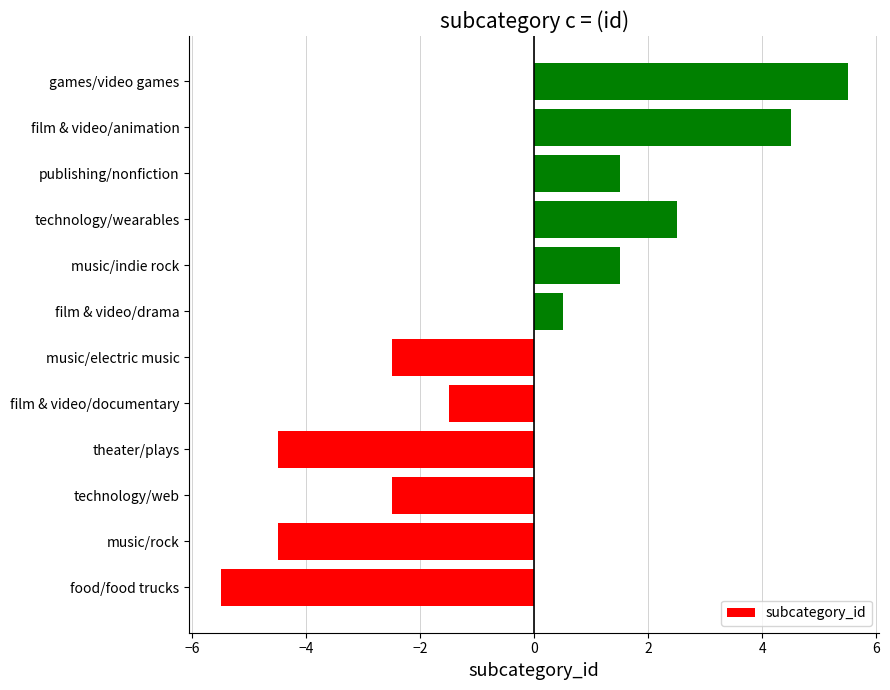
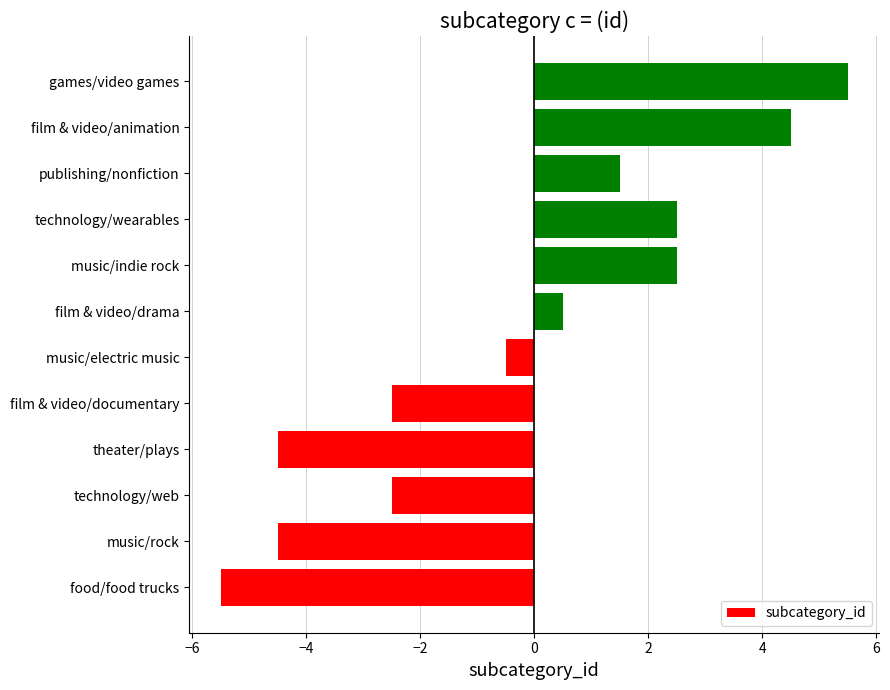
  {
    "games/video games": 5.5,
    "film & video/animation": 4.5,
    "publishing/nonfiction": 1.5,
    "technology/wearables": 2.5,
-   "music/indie rock": 1.5,
+   "music/indie rock": 2.5,
    "film & video/drama": 0.5,
-   "music/electric music": -2.5,
-   "film & video/documentary": -1.5,
+   "music/electric music": -0.5,
+   "film & video/documentary": -2.5,
    "theater/plays": -4.5,
    "technology/web": -2.5,
    "music/rock": -4.5,
    "food/food trucks": -5.5
  }
